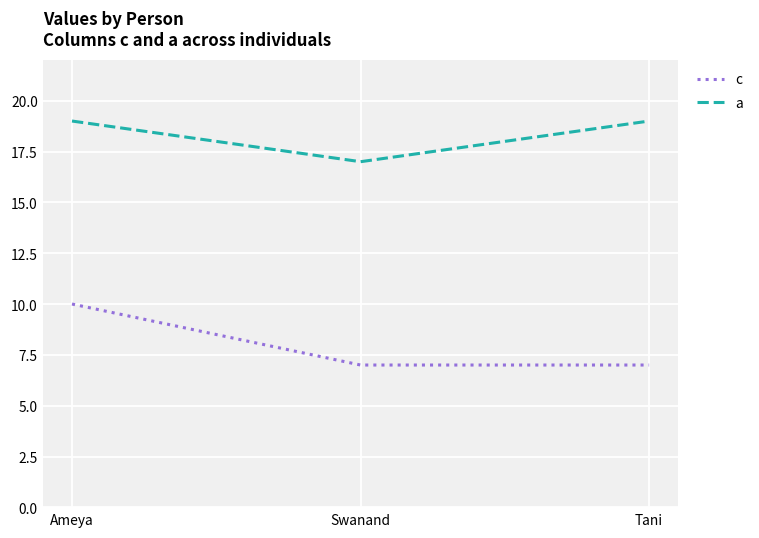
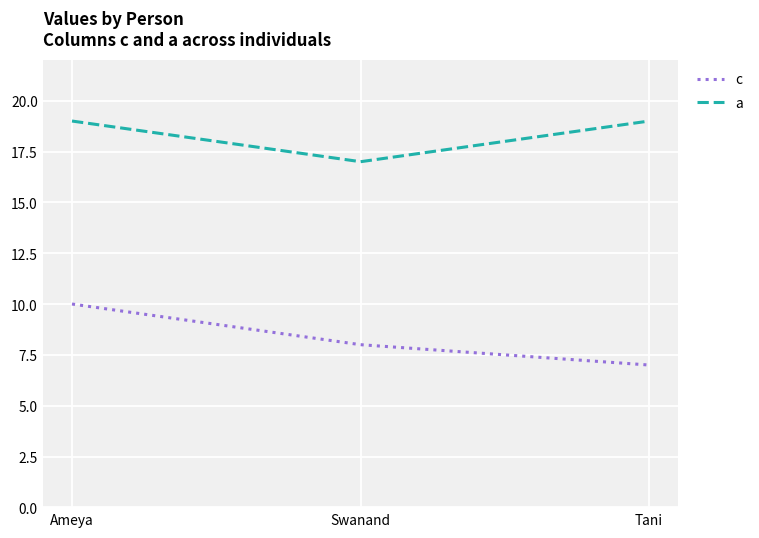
  {
    "c": {
      "Ameya": 10,
-     "Swanand": 7,
+     "Swanand": 8,
      "Tani": 7
    },
    "a": {
      "Ameya": 19,
      "Swanand": 17,
      "Tani": 19
    }
  }
